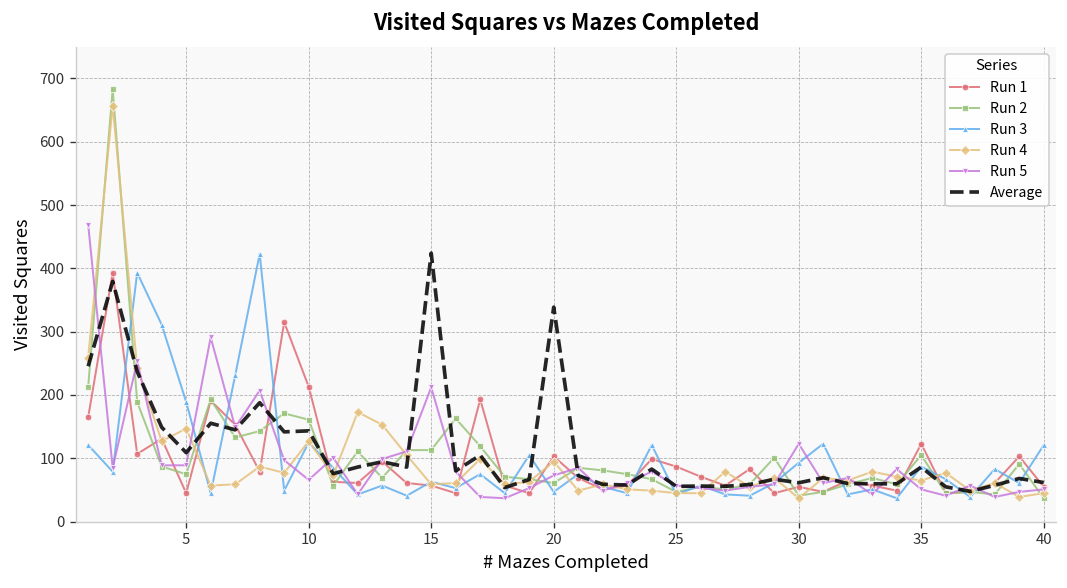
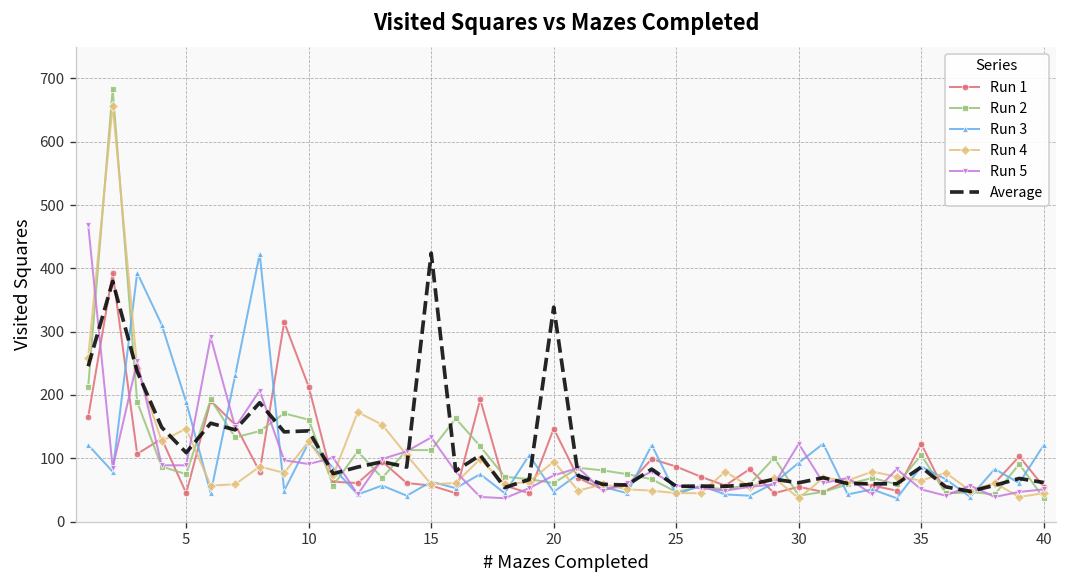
  {
    "Run 1": {
      "5": 50,
      "10": 210,
-     "20": 100,
+     "20": 150,
      "25": 90,
      "30": 60,
      "35": 120
    },
    "Run 2": {
      "5": 80,
      "10": 160,
      "15": 110,
      "20": 60,
      "35": 110,
      "40": 40
    },
    "Run 3": {
      "5": 190,
      "20": 50,
      "30": 90,
      "40": 120
    },
    "Run 4": {
      "5": 150,
      "20": 100,
      "35": 70,
      "40": 50
    },
    "Run 5": {
      "5": 90,
-     "10": 70,
-     "15": 210,
+     "10": 90,
+     "15": 130,
      "20": 70,
      "30": 120,
      "35": 50
    },
    "Average": {
      "5": 110,
      "10": 140,
      "15": 420,
      "20": 340,
      "30": 60,
      "40": 60
    }
  }
